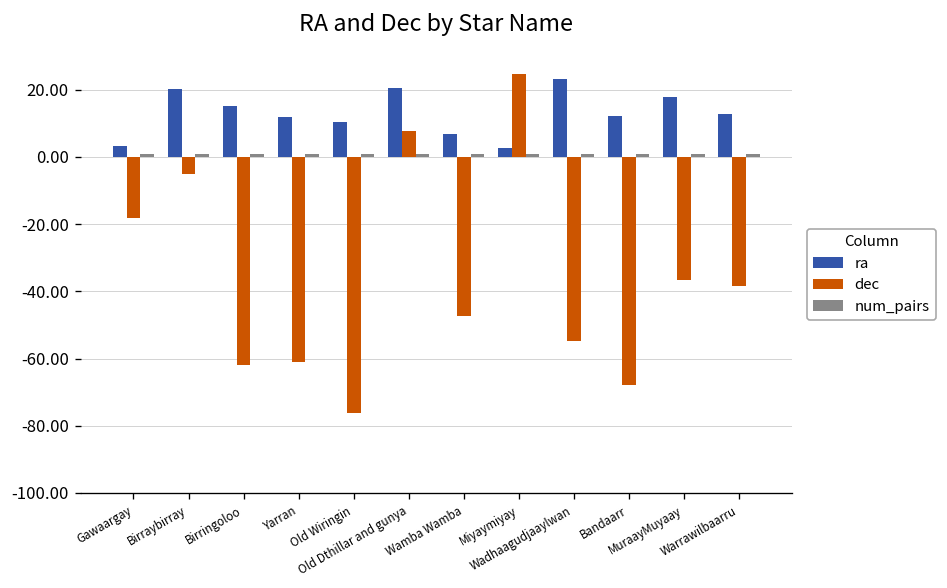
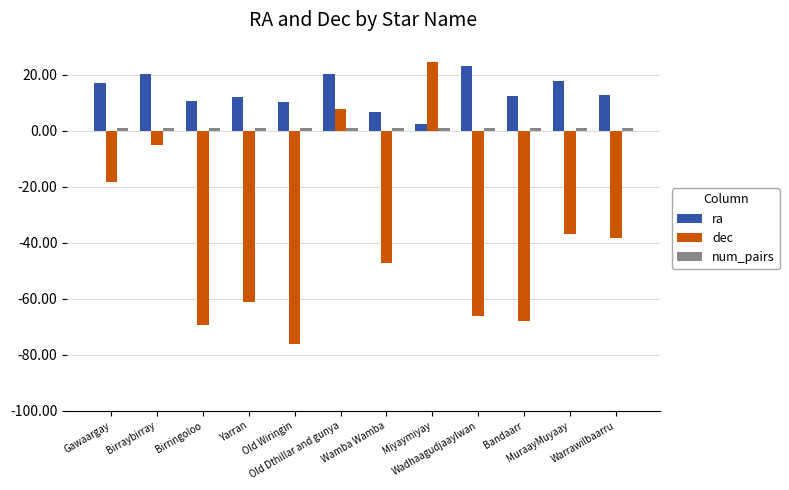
  {
    "ra": {
-     "Gawaargay": 3,
+     "Gawaargay": 17,
      "Birraybirray": 20,
-     "Birringoloo": 15,
+     "Birringoloo": 11,
      "Yarran": 12,
      "Old Wiringin": 10,
      "Old Dthillar and gunya": 20,
      "Wamba Wamba": 7,
      "Miyaymiyay": 3,
      "Wadhaagudjaaylwan": 23,
      "Bandaarr": 12,
      "MuraayMuyaay": 18,
      "Warrawilbaarru": 13
    },
    "dec": {
      "Gawaargay": -18,
      "Birraybirray": -5,
-     "Birringoloo": -62,
+     "Birringoloo": -69,
      "Yarran": -61,
      "Old Wiringin": -76,
      "Old Dthillar and gunya": 8,
      "Wamba Wamba": -47,
      "Miyaymiyay": 25,
-     "Wadhaagudjaaylwan": -55,
+     "Wadhaagudjaaylwan": -66,
      "Bandaarr": -68,
      "MuraayMuyaay": -37,
      "Warrawilbaarru": -38
    },
    "num_pairs": {
      "Gawaargay": 1,
      "Birraybirray": 1,
      "Birringoloo": 1,
      "Yarran": 1,
      "Old Wiringin": 1,
      "Old Dthillar and gunya": 1,
      "Wamba Wamba": 1,
      "Miyaymiyay": 1,
      "Wadhaagudjaaylwan": 1,
      "Bandaarr": 1,
      "MuraayMuyaay": 1,
      "Warrawilbaarru": 1
    }
  }
